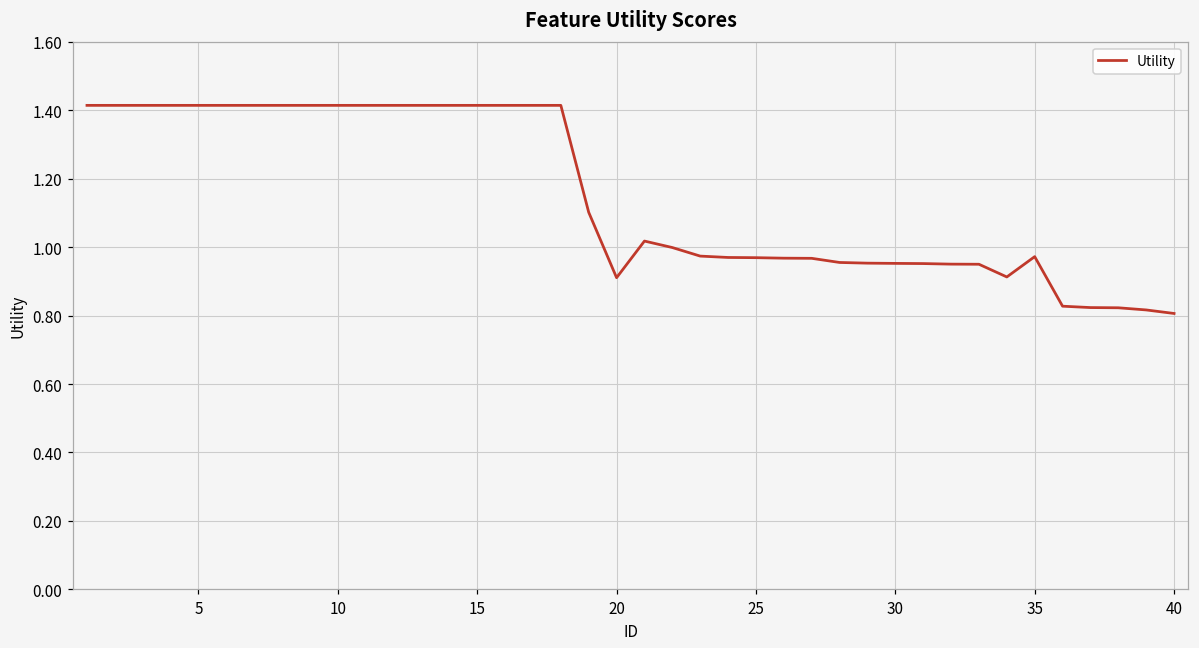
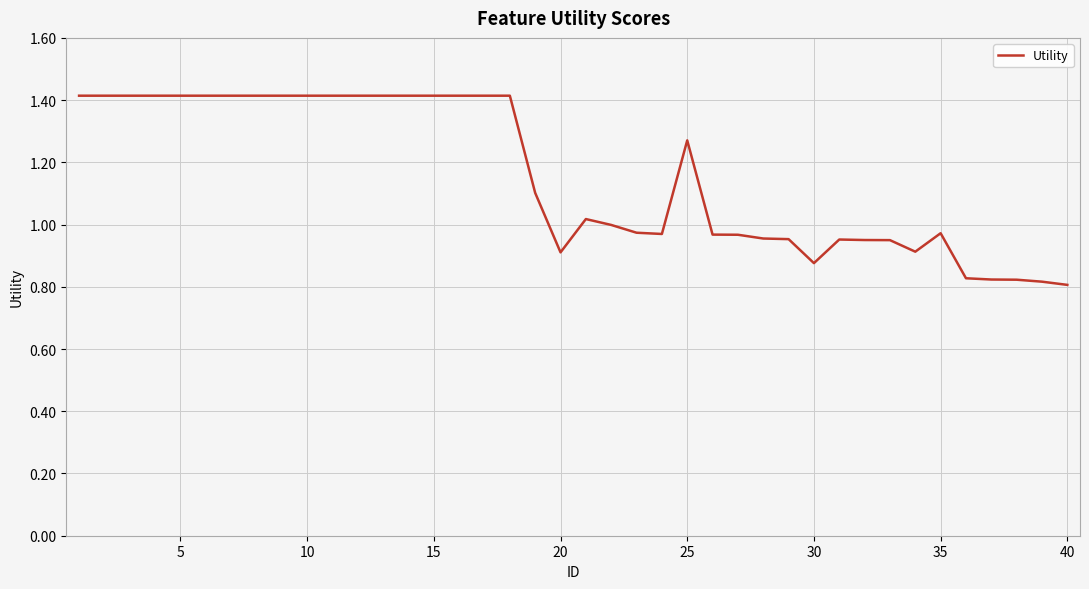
  {
    "5": 1.41,
    "10": 1.41,
    "15": 1.41,
    "20": 0.91,
-   "25": 0.97,
-   "30": 0.95,
+   "25": 1.27,
+   "30": 0.88,
    "35": 0.97,
    "40": 0.81
  }
